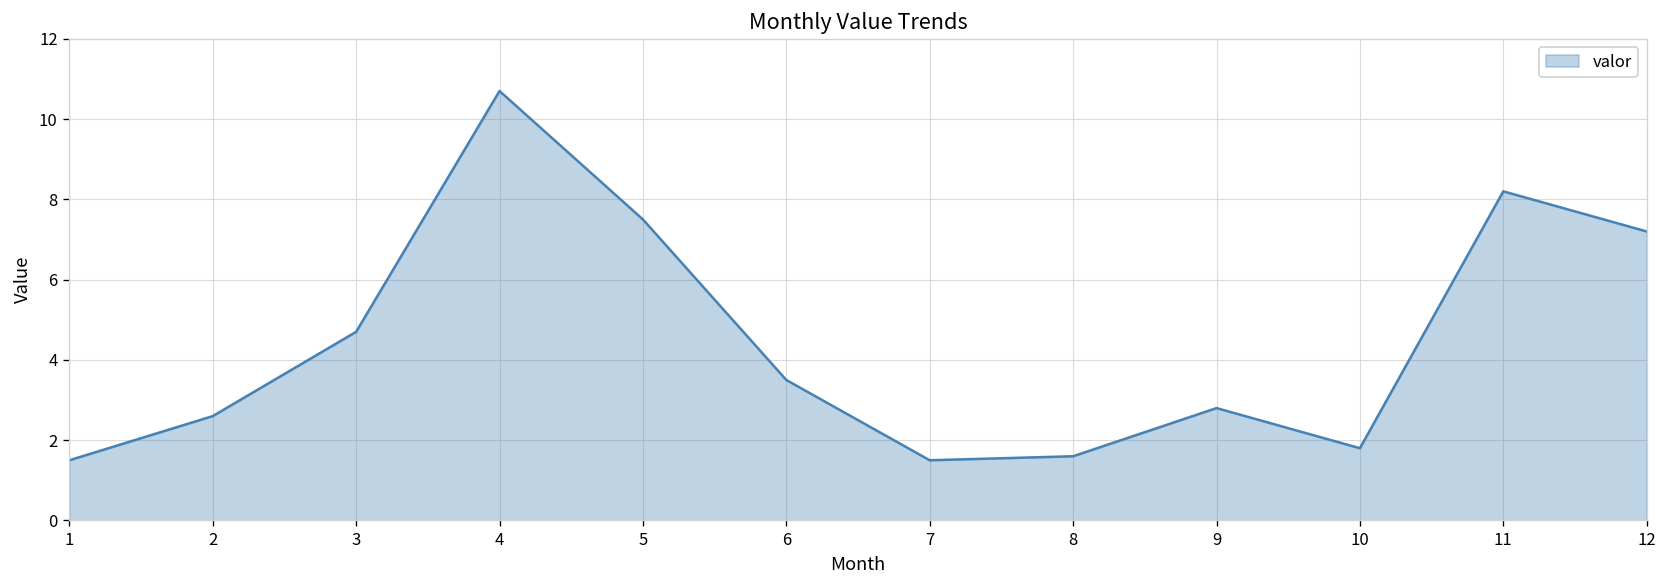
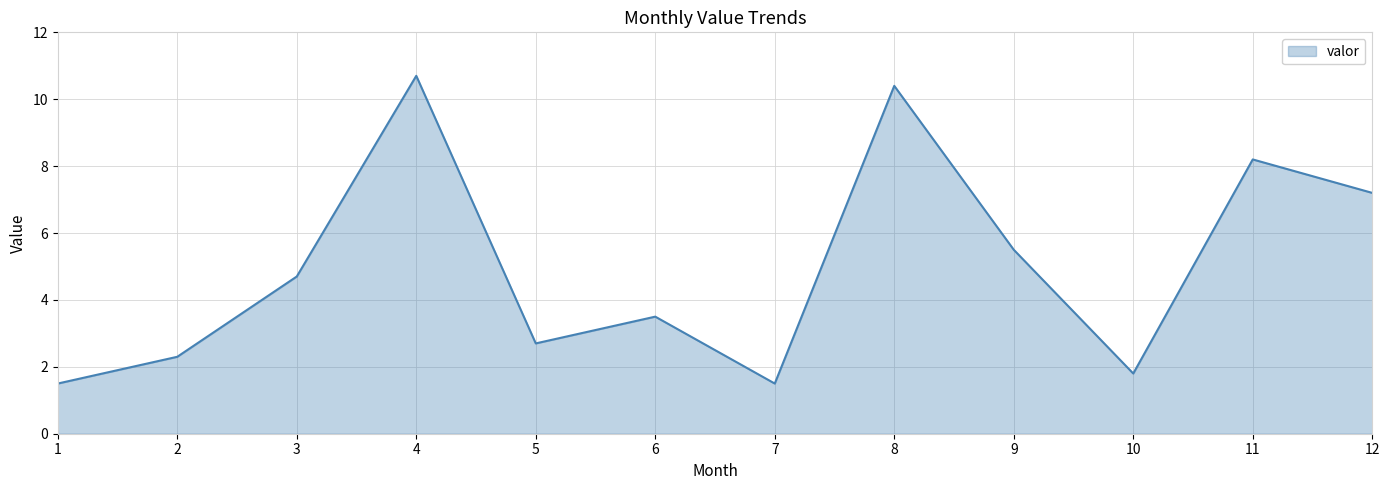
  {
    "1": 1.5,
-   "2": 2.6,
+   "2": 2.3,
    "3": 4.7,
    "4": 10.7,
-   "5": 7.5,
+   "5": 2.7,
    "6": 3.5,
    "7": 1.5,
-   "8": 1.6,
-   "9": 2.8,
+   "8": 10.4,
+   "9": 5.5,
    "10": 1.8,
    "11": 8.2,
    "12": 7.2
  }
